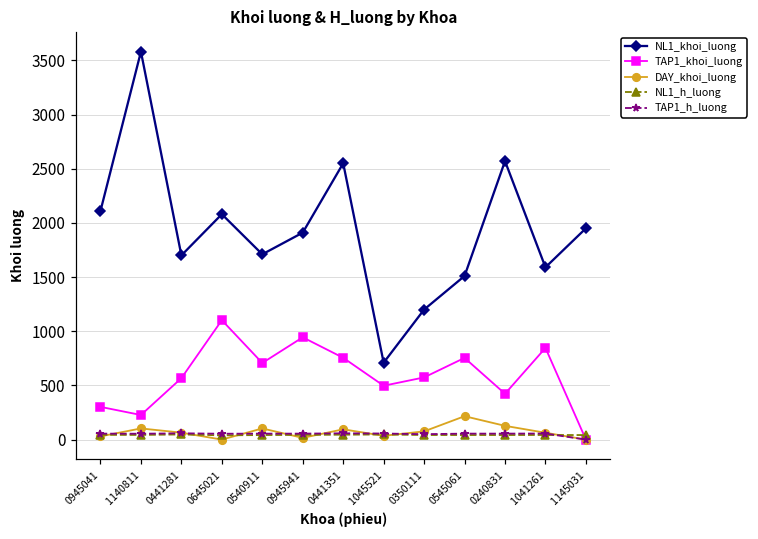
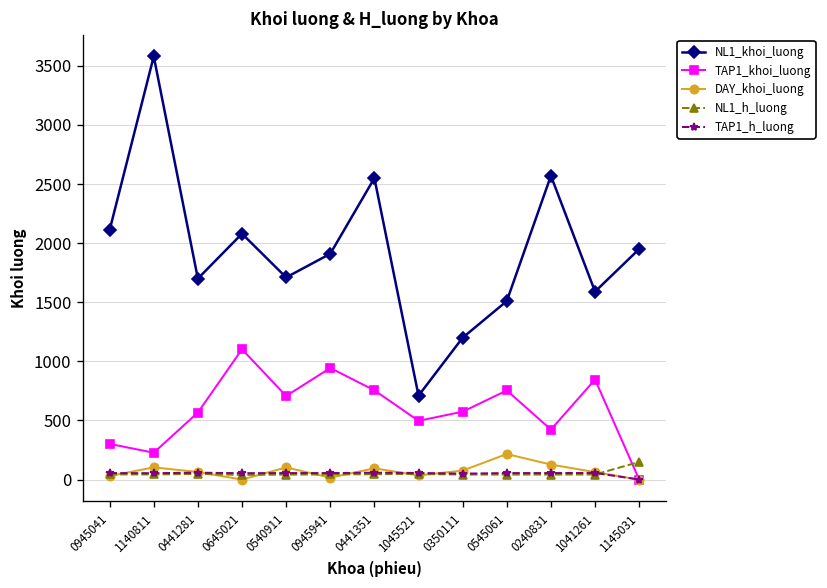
  {
    "NL1_khoi_luong": {
      "0945041": 2100,
      "1140811": 3600,
      "0441281": 1700,
      "0645021": 2100,
      "0540911": 1700,
      "0945941": 1900,
      "0441351": 2600,
      "1045521": 700,
      "0350111": 1200,
      "0545061": 1500,
      "0240831": 2600,
      "1041261": 1600,
      "1145031": 2000
    },
    "TAP1_khoi_luong": {
      "0945041": 300,
      "1140811": 200,
      "0441281": 600,
      "0645021": 1100,
      "0540911": 700,
      "0945941": 900,
      "0441351": 800,
      "1045521": 500,
      "0350111": 600,
      "0545061": 800,
      "0240831": 400,
      "1041261": 800
    },
    "DAY_khoi_luong": {
      "1140811": 100,
      "0645021": 0,
      "0540911": 100,
      "0945941": 0,
      "0441351": 100,
      "0545061": 200,
      "0240831": 100
    },
    "NL1_h_luong": {
-     "1145031": 0
+     "1145031": 100
    }
  }
